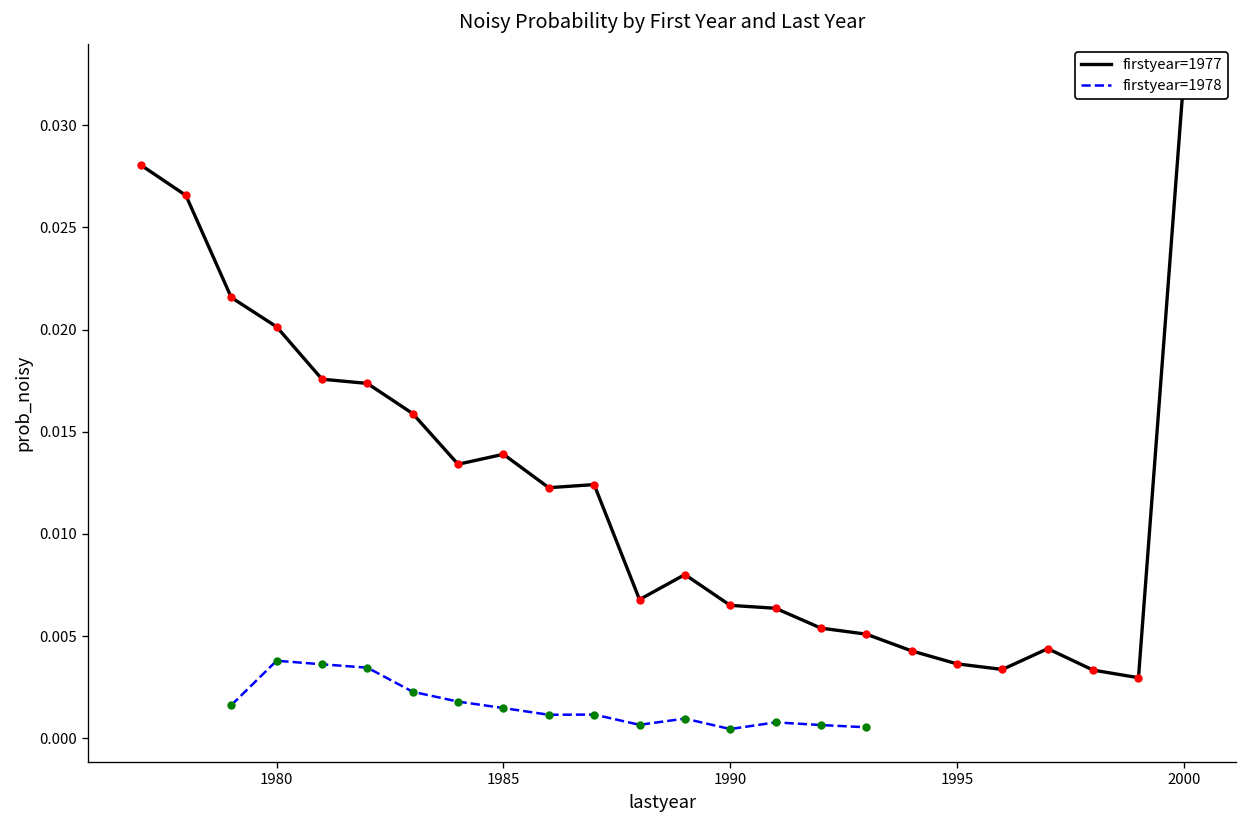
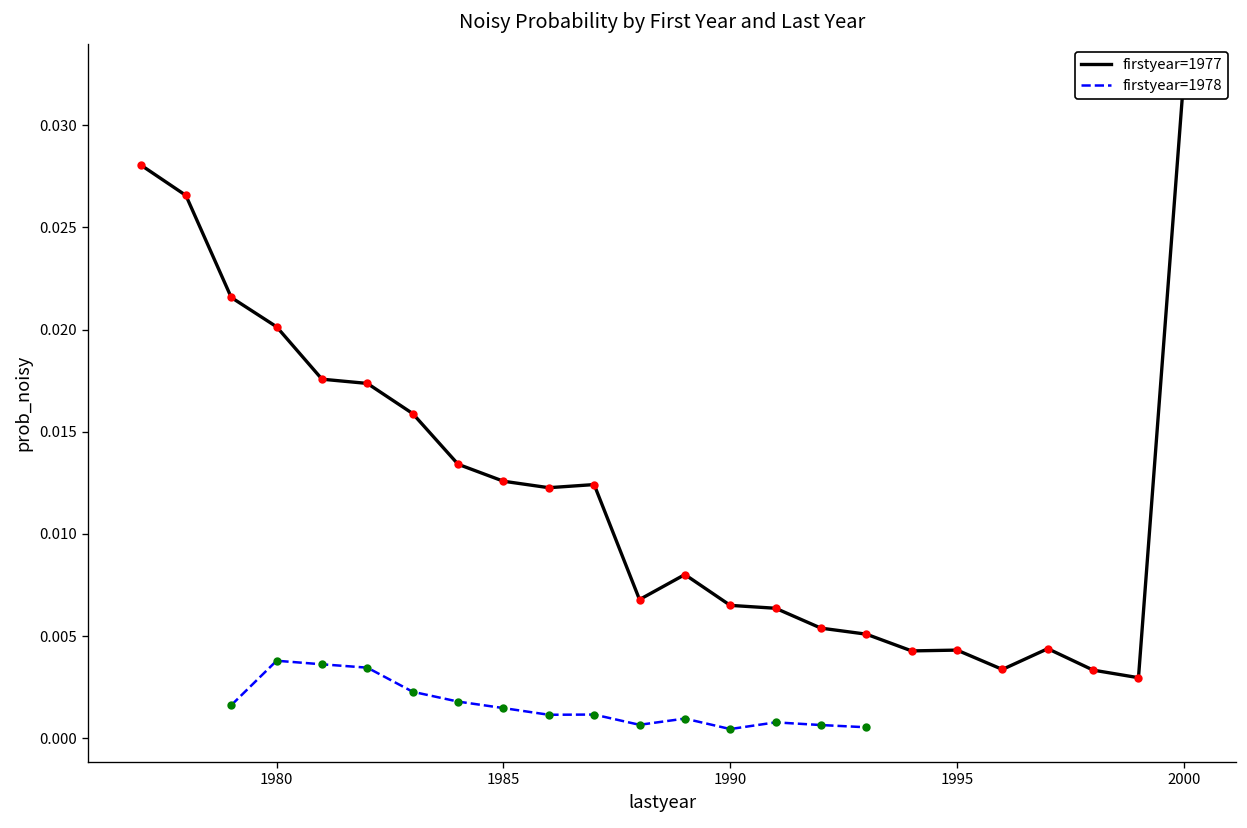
  {
    "firstyear=1977": {
      "1980": 0.0201,
-     "1985": 0.0139,
+     "1985": 0.0126,
      "1990": 0.0065,
-     "1995": 0.0036
+     "1995": 0.0043
    },
    "firstyear=1978": {
      "1980": 0.0038,
      "1985": 0.0015,
      "1990": 0.0004
    }
  }
